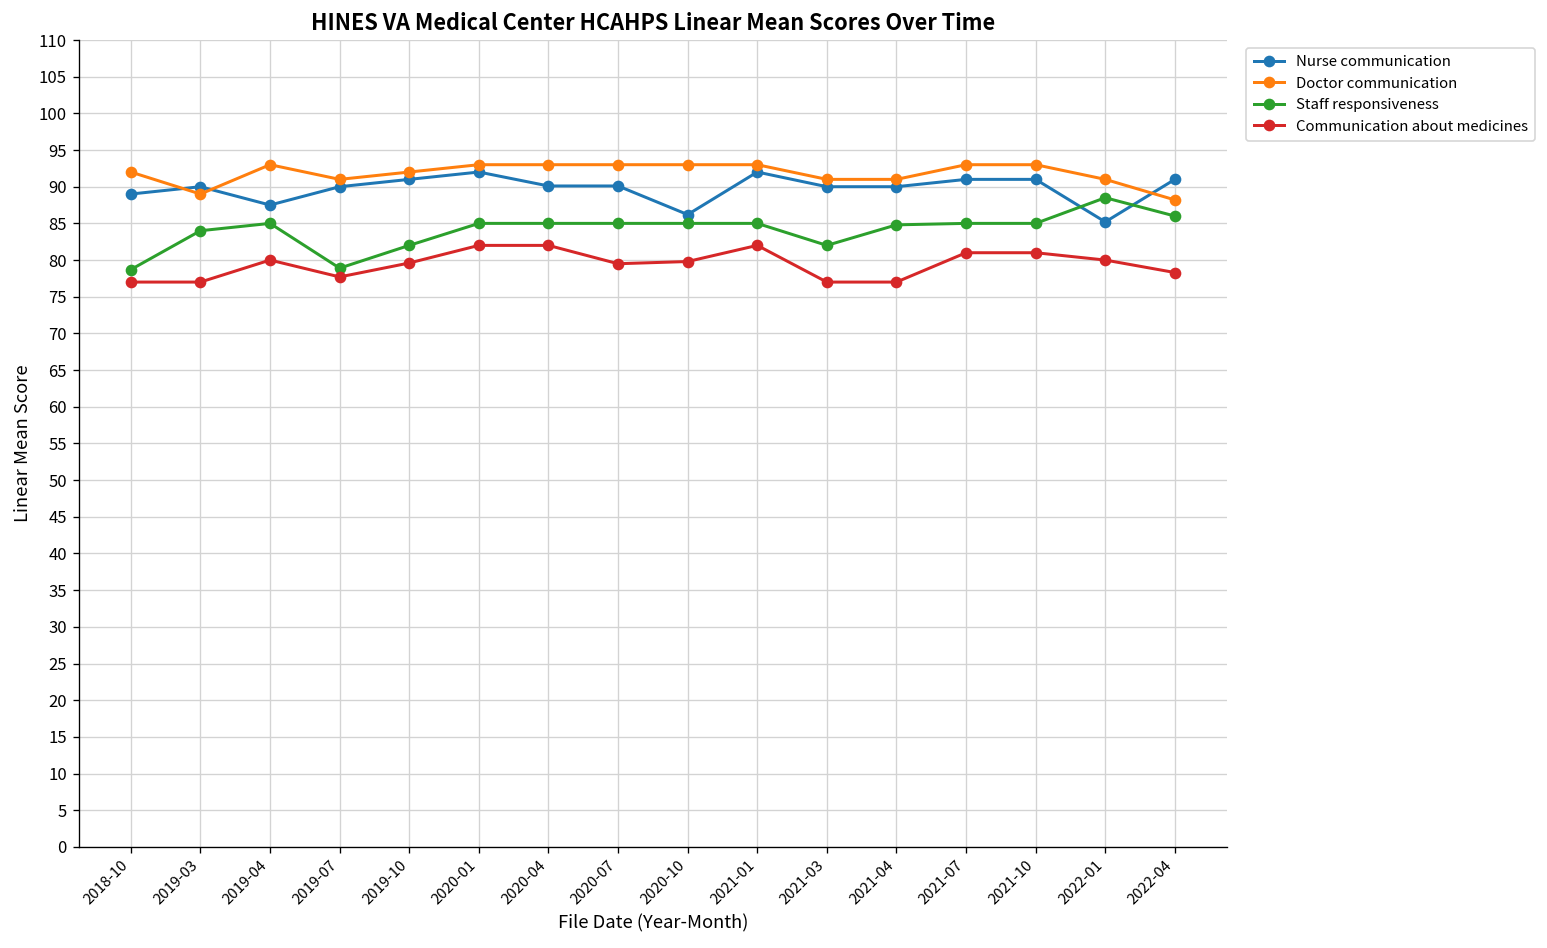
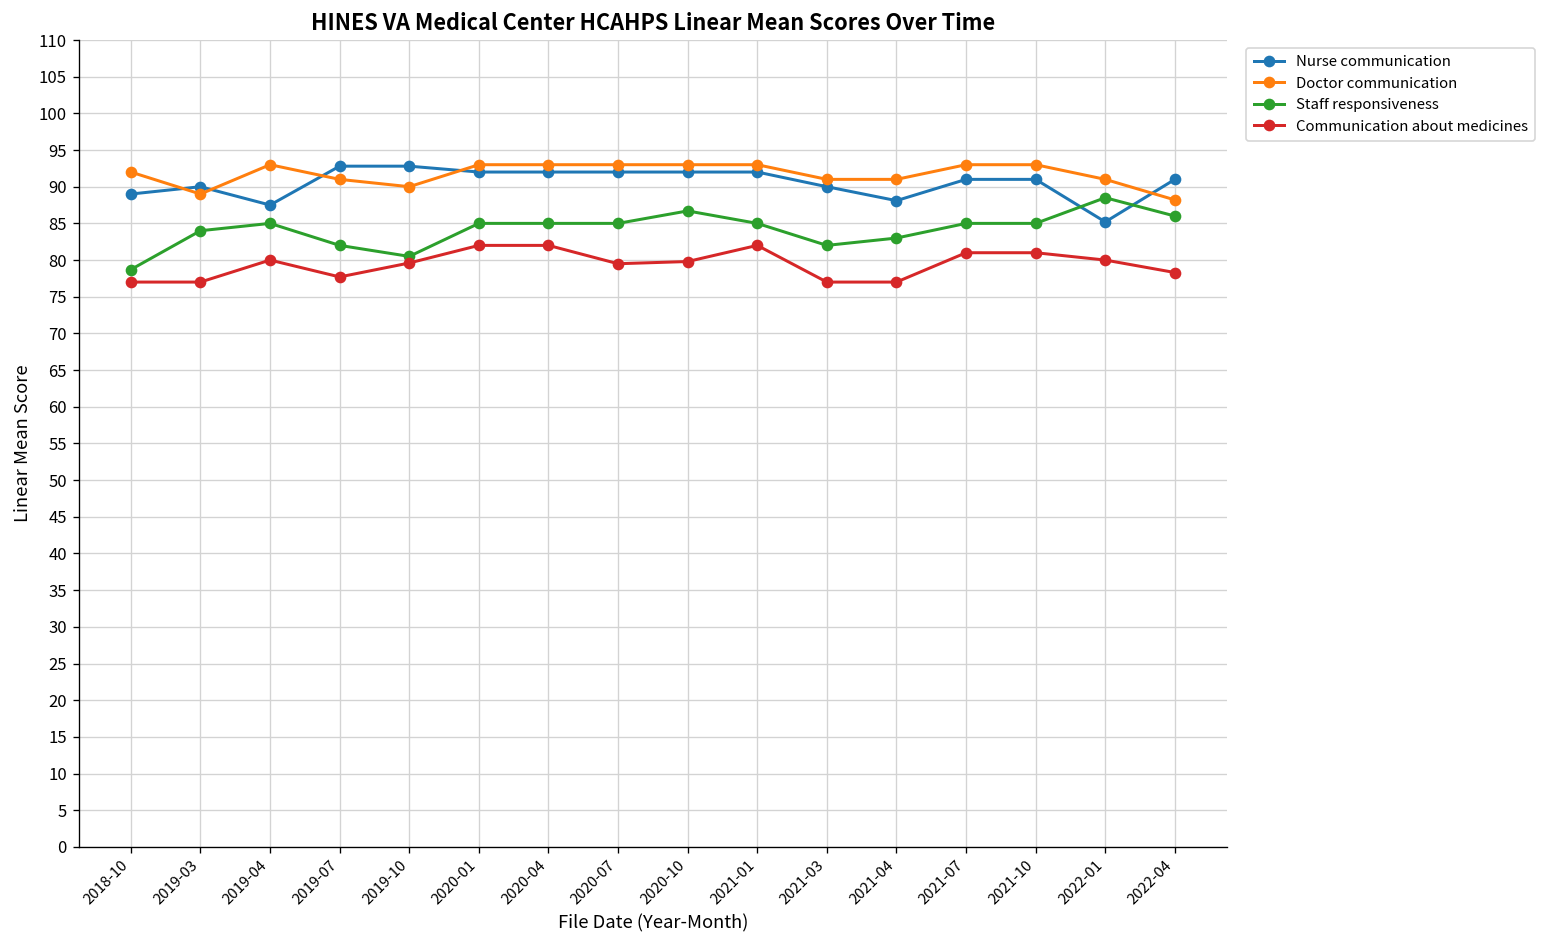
  {
    "Nurse communication": {
      "2018-10": 89,
      "2019-03": 90,
      "2019-04": 88,
-     "2019-07": 90,
-     "2019-10": 91,
+     "2019-07": 93,
+     "2019-10": 93,
      "2020-01": 92,
-     "2020-04": 90,
-     "2020-07": 90,
-     "2020-10": 86,
+     "2020-04": 92,
+     "2020-07": 92,
+     "2020-10": 92,
      "2021-01": 92,
      "2021-03": 90,
-     "2021-04": 90,
+     "2021-04": 88,
      "2021-07": 91,
      "2021-10": 91,
      "2022-01": 85,
      "2022-04": 91
    },
    "Doctor communication": {
      "2018-10": 92,
      "2019-03": 89,
      "2019-04": 93,
      "2019-07": 91,
-     "2019-10": 92,
+     "2019-10": 90,
      "2020-01": 93,
      "2020-04": 93,
      "2020-07": 93,
      "2020-10": 93,
      "2021-01": 93,
      "2021-03": 91,
      "2021-04": 91,
      "2021-07": 93,
      "2021-10": 93,
      "2022-01": 91,
      "2022-04": 88
    },
    "Staff responsiveness": {
      "2018-10": 79,
      "2019-03": 84,
      "2019-04": 85,
-     "2019-07": 79,
-     "2019-10": 82,
+     "2019-07": 82,
+     "2019-10": 81,
      "2020-01": 85,
      "2020-04": 85,
      "2020-07": 85,
-     "2020-10": 85,
+     "2020-10": 87,
      "2021-01": 85,
      "2021-03": 82,
-     "2021-04": 85,
+     "2021-04": 83,
      "2021-07": 85,
      "2021-10": 85,
      "2022-01": 89,
      "2022-04": 86
    },
    "Communication about medicines": {
      "2018-10": 77,
      "2019-03": 77,
      "2019-04": 80,
      "2019-07": 78,
      "2019-10": 80,
      "2020-01": 82,
      "2020-04": 82,
      "2020-07": 80,
      "2020-10": 80,
      "2021-01": 82,
      "2021-03": 77,
      "2021-04": 77,
      "2021-07": 81,
      "2021-10": 81,
      "2022-01": 80,
      "2022-04": 78
    }
  }
